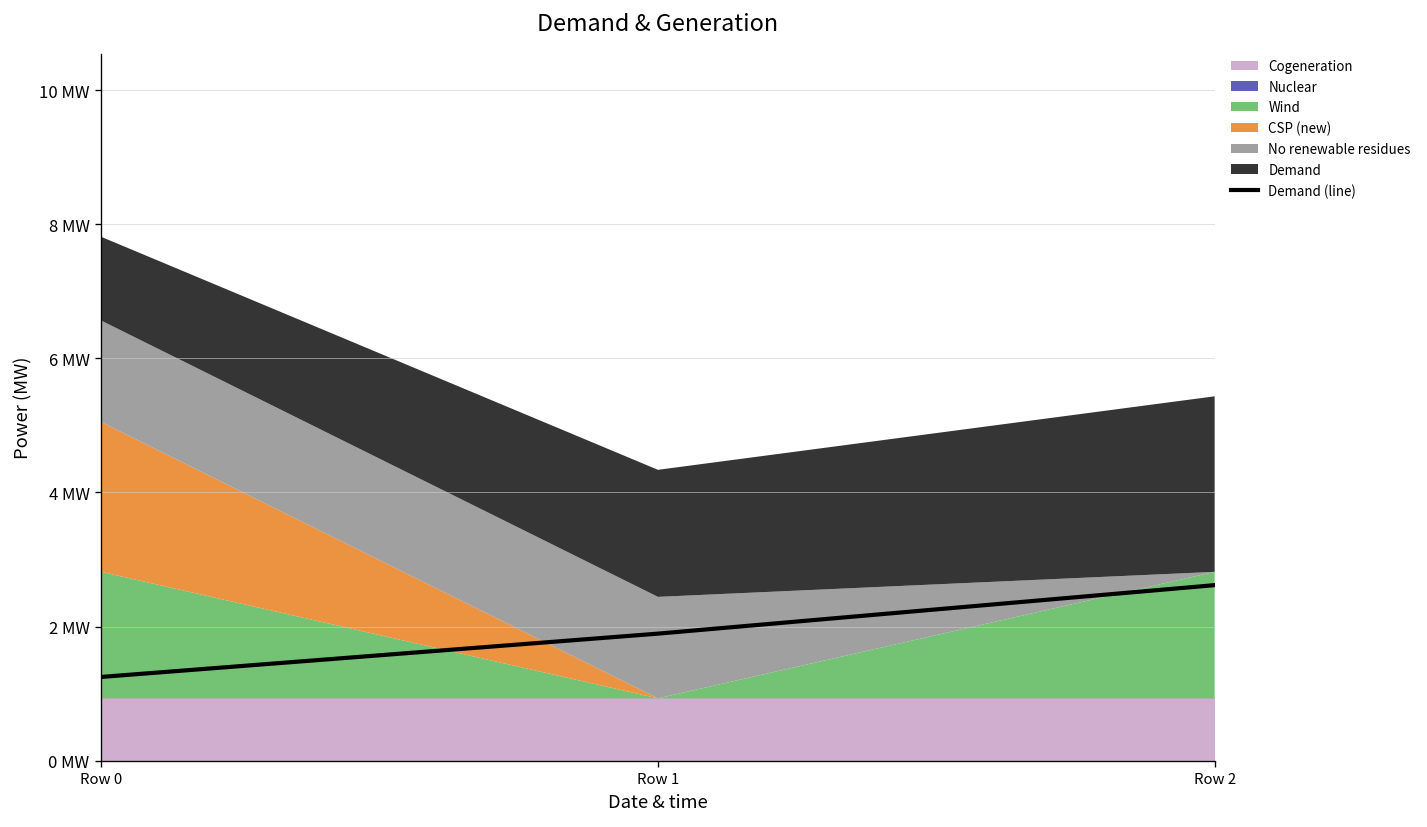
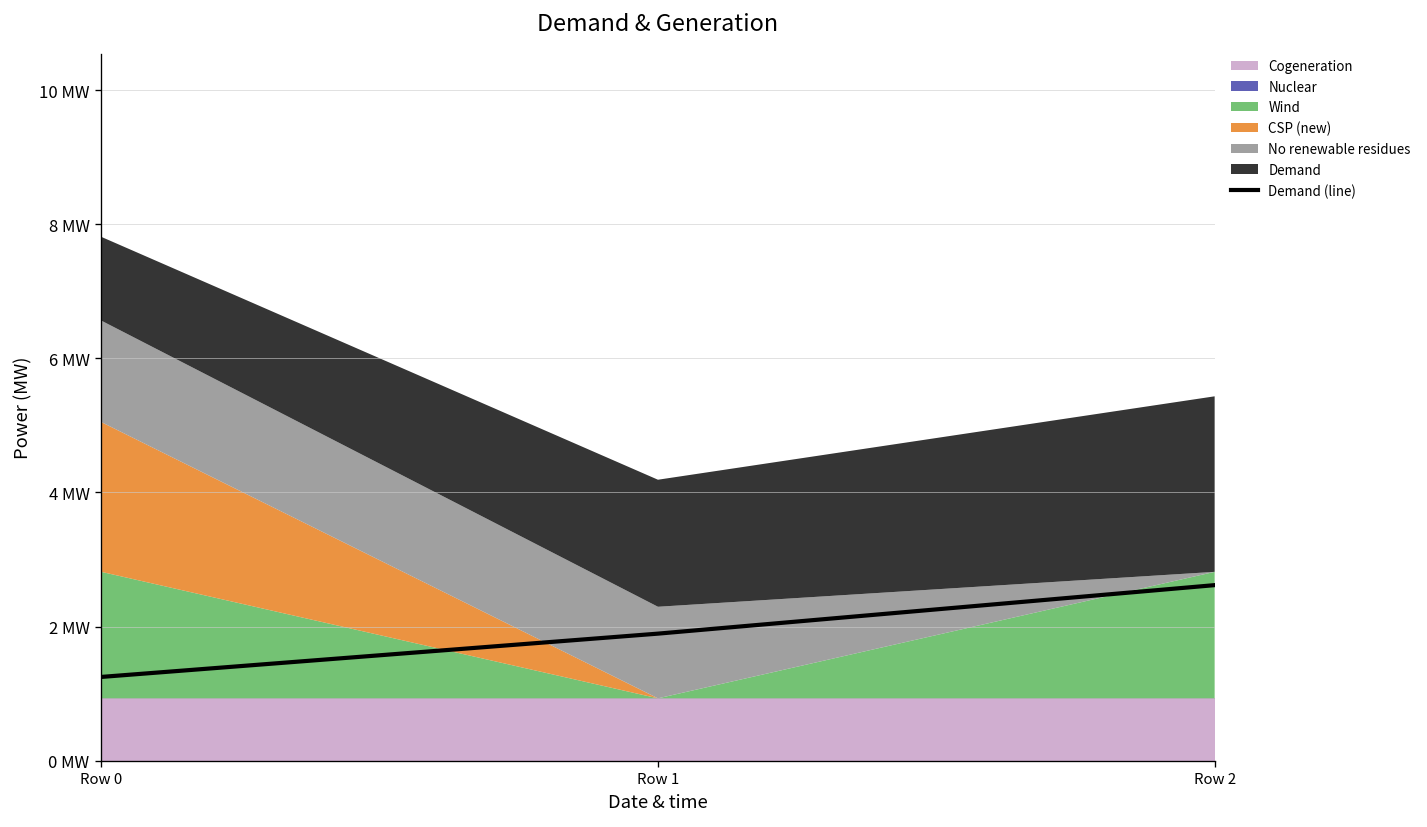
  {
    "Nuclear": {
      "Row 0": "0.9 MW",
      "Row 2": "0.9 MW"
    },
    "Wind": {
      "Row 0": "1.9 MW"
    },
    "CSP (new)": {
      "Row 0": "2.2 MW"
    },
    "No renewable residues": {
      "Row 0": "1.5 MW",
-     "Row 1": "1.5 MW"
+     "Row 1": "1.4 MW"
    }
  }
